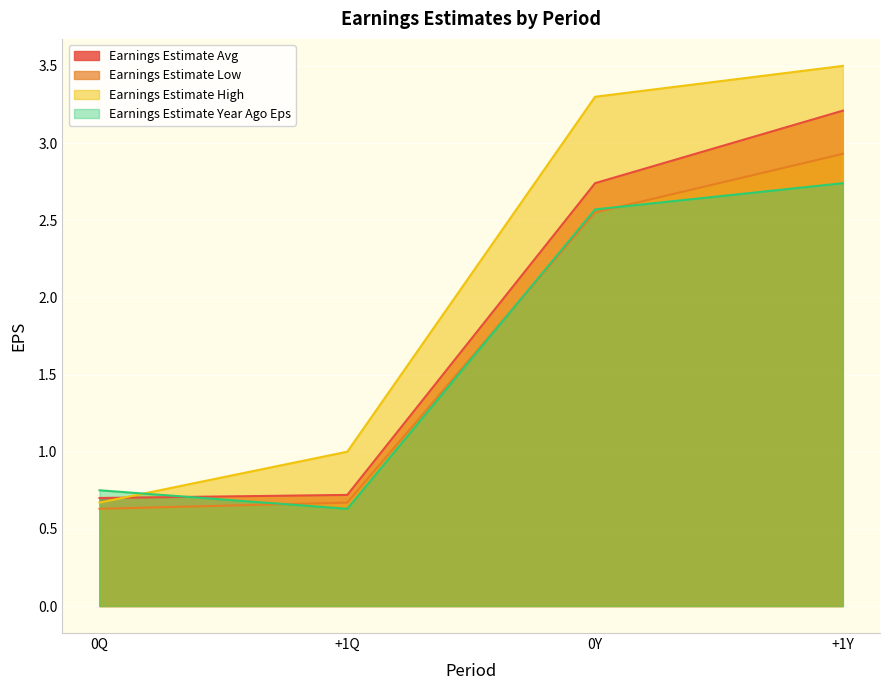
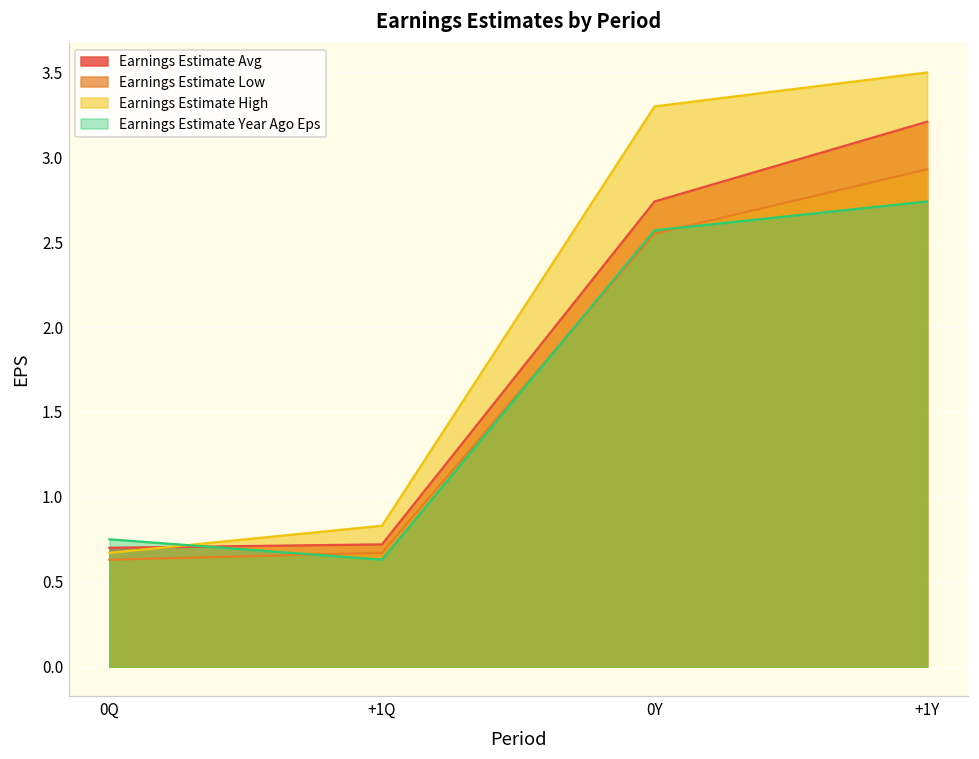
  {
    "Earnings Estimate High": {
      "0Q": 0.67,
-     "+1Q": 1.00,
+     "+1Q": 0.83,
      "0Y": 3.30,
      "+1Y": 3.50
    },
    "Earnings Estimate Year Ago Eps": {
      "0Q": 0.75,
      "+1Q": 0.63,
      "0Y": 2.57,
      "+1Y": 2.74
    }
  }
